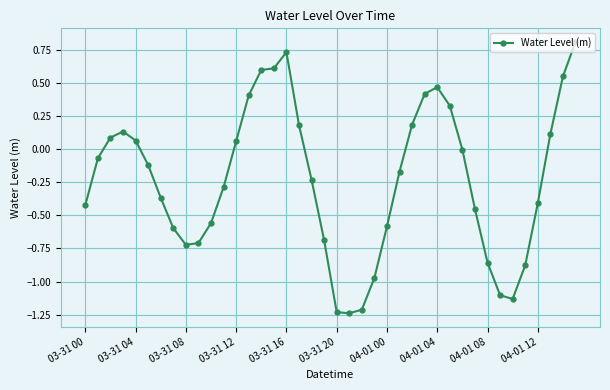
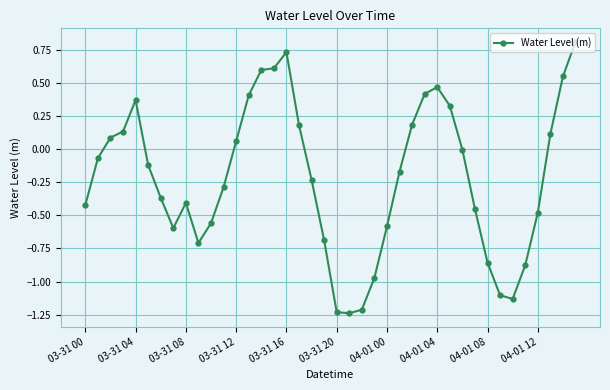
  {
    "03-31 00": -0.42,
-   "03-31 04": 0.06,
-   "03-31 08": -0.72,
+   "03-31 04": 0.37,
+   "03-31 08": -0.41,
    "03-31 12": 0.06,
    "03-31 16": 0.73,
    "03-31 20": -1.23,
    "04-01 00": -0.58,
    "04-01 04": 0.47,
    "04-01 08": -0.86,
-   "04-01 12": -0.41
+   "04-01 12": -0.48
  }
